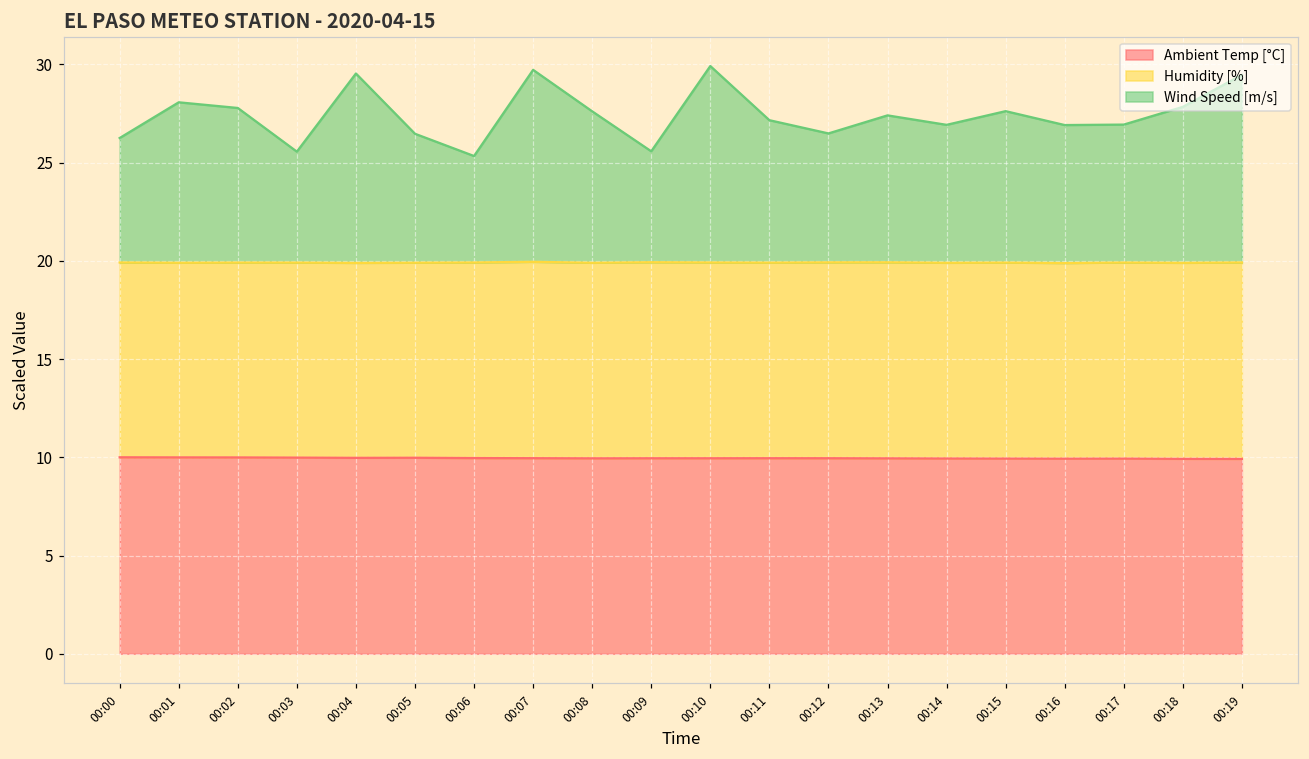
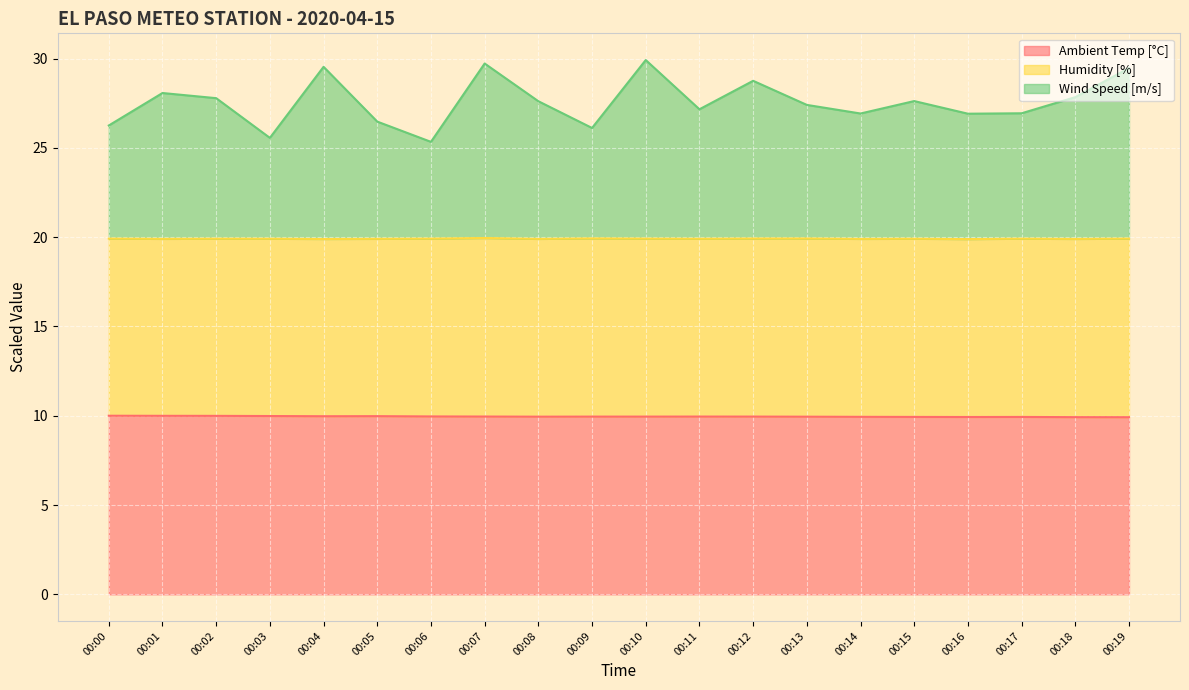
  {
    "Ambient Temp [°C]": {
      "00:00": 10.0,
      "00:01": 10.0,
      "00:02": 10.0,
      "00:03": 10.0,
      "00:04": 10.0,
      "00:05": 10.0,
      "00:06": 10.0,
      "00:07": 10.0,
      "00:08": 9.9,
      "00:09": 10.0,
      "00:10": 10.0,
      "00:11": 10.0,
      "00:12": 10.0,
      "00:13": 9.9,
      "00:14": 9.9,
      "00:15": 9.9,
      "00:16": 9.9,
      "00:17": 9.9,
      "00:18": 9.9,
      "00:19": 9.9
    },
    "Humidity [%]": {
      "00:00": 9.9,
      "00:01": 9.9,
      "00:02": 9.9,
      "00:03": 9.9,
      "00:04": 9.9,
      "00:05": 9.9,
      "00:06": 10.0,
      "00:07": 10.0,
      "00:08": 10.0,
      "00:09": 10.0,
      "00:10": 10.0,
      "00:11": 10.0,
      "00:12": 10.0,
      "00:13": 10.0,
      "00:14": 10.0,
      "00:15": 10.0,
      "00:16": 10.0,
      "00:17": 10.0,
      "00:18": 10.0,
      "00:19": 10.0
    },
    "Wind Speed [m/s]": {
      "00:00": 6.3,
      "00:01": 8.2,
      "00:02": 7.9,
      "00:03": 5.6,
      "00:04": 9.6,
      "00:05": 6.6,
      "00:06": 5.4,
      "00:07": 9.8,
      "00:08": 7.7,
-     "00:09": 5.6,
+     "00:09": 6.2,
      "00:10": 10.0,
      "00:11": 7.3,
-     "00:12": 6.6,
+     "00:12": 8.8,
      "00:13": 7.5,
      "00:14": 7.0,
      "00:15": 7.7,
      "00:16": 7.0,
      "00:17": 7.0
    }
  }
